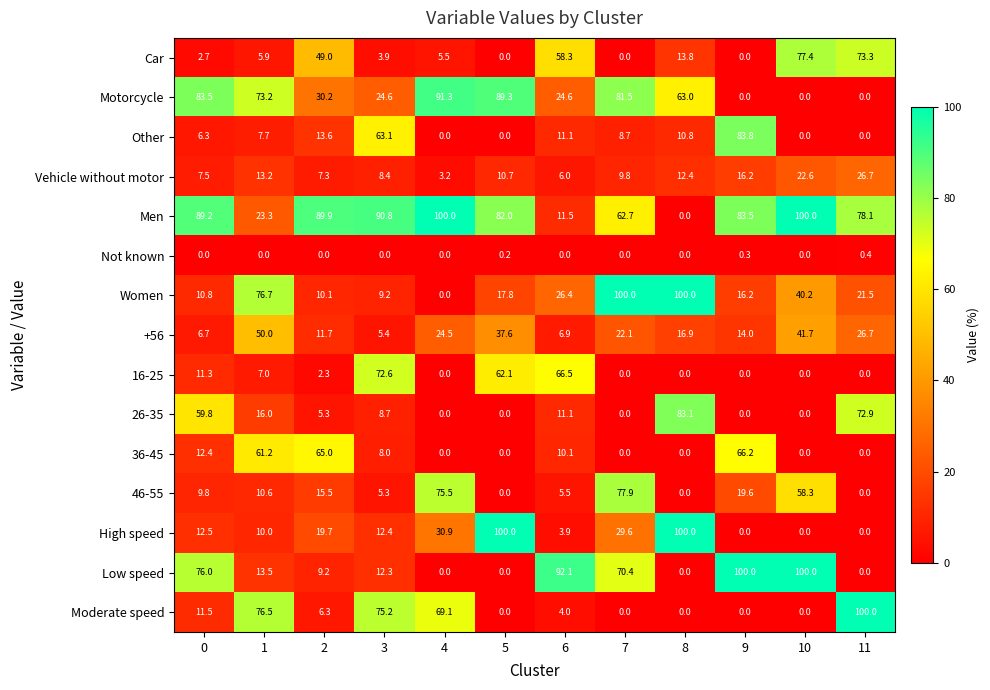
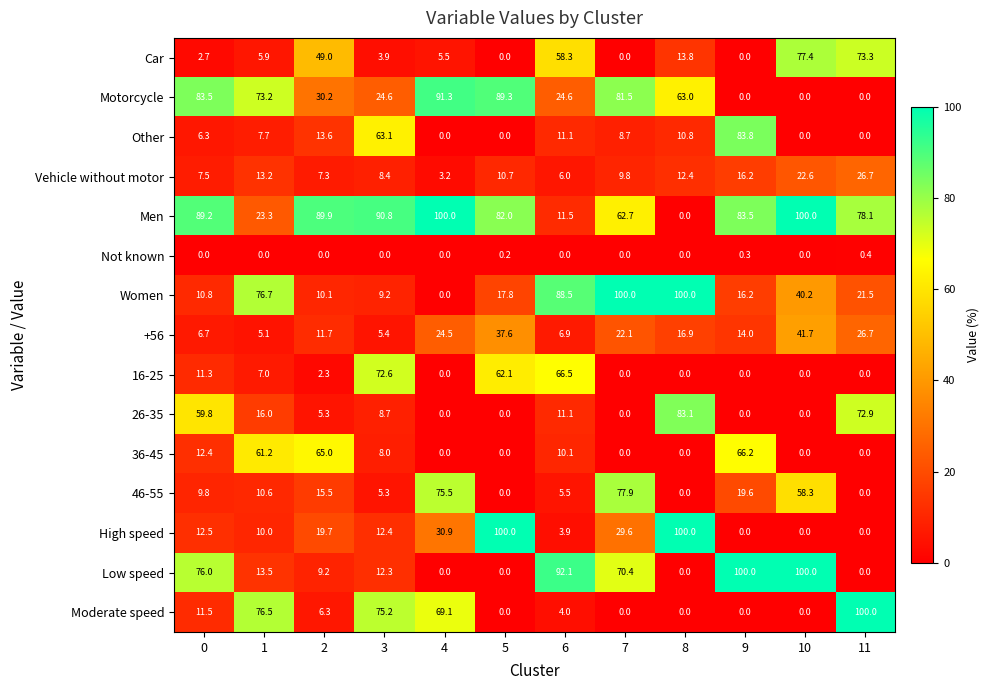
  {
    "Car": {
      "0": 2.7,
      "1": 5.9,
      "2": 49.0,
      "3": 3.9,
      "4": 5.5,
      "5": 0.0,
      "6": 58.3,
      "7": 0.0,
      "8": 13.8,
      "9": 0.0,
      "10": 77.4,
      "11": 73.3
    },
    "Motorcycle": {
      "0": 83.5,
      "1": 73.2,
      "2": 30.2,
      "3": 24.6,
      "4": 91.3,
      "5": 89.3,
      "6": 24.6,
      "7": 81.5,
      "8": 63.0,
      "9": 0.0,
      "10": 0.0,
      "11": 0.0
    },
    "Other": {
      "0": 6.3,
      "1": 7.7,
      "2": 13.6,
      "3": 63.1,
      "4": 0.0,
      "5": 0.0,
      "6": 11.1,
      "7": 8.7,
      "8": 10.8,
      "9": 83.8,
      "10": 0.0,
      "11": 0.0
    },
    "Vehicle without motor": {
      "0": 7.5,
      "1": 13.2,
      "2": 7.3,
      "3": 8.4,
      "4": 3.2,
      "5": 10.7,
      "6": 6.0,
      "7": 9.8,
      "8": 12.4,
      "9": 16.2,
      "10": 22.6,
      "11": 26.7
    },
    "Men": {
      "0": 89.2,
      "1": 23.3,
      "2": 89.9,
      "3": 90.8,
      "4": 100.0,
      "5": 82.0,
      "6": 11.5,
      "7": 62.7,
      "8": 0.0,
      "9": 83.5,
      "10": 100.0,
      "11": 78.1
    },
    "Not known": {
      "0": 0.0,
      "1": 0.0,
      "2": 0.0,
      "3": 0.0,
      "4": 0.0,
      "5": 0.2,
      "6": 0.0,
      "7": 0.0,
      "8": 0.0,
      "9": 0.3,
      "10": 0.0,
      "11": 0.4
    },
    "Women": {
      "0": 10.8,
      "1": 76.7,
      "2": 10.1,
      "3": 9.2,
      "4": 0.0,
      "5": 17.8,
-     "6": 26.4,
+     "6": 88.5,
      "7": 100.0,
      "8": 100.0,
      "9": 16.2,
      "10": 40.2,
      "11": 21.5
    },
    "+56": {
      "0": 6.7,
-     "1": 50.0,
+     "1": 5.1,
      "2": 11.7,
      "3": 5.4,
      "4": 24.5,
      "5": 37.6,
      "6": 6.9,
      "7": 22.1,
      "8": 16.9,
      "9": 14.0,
      "10": 41.7,
      "11": 26.7
    },
    "16-25": {
      "0": 11.3,
      "1": 7.0,
      "2": 2.3,
      "3": 72.6,
      "4": 0.0,
      "5": 62.1,
      "6": 66.5,
      "7": 0.0,
      "8": 0.0,
      "9": 0.0,
      "10": 0.0,
      "11": 0.0
    },
    "26-35": {
      "0": 59.8,
      "1": 16.0,
      "2": 5.3,
      "3": 8.7,
      "4": 0.0,
      "5": 0.0,
      "6": 11.1,
      "7": 0.0,
      "8": 83.1,
      "9": 0.0,
      "10": 0.0,
      "11": 72.9
    },
    "36-45": {
      "0": 12.4,
      "1": 61.2,
      "2": 65.0,
      "3": 8.0,
      "4": 0.0,
      "5": 0.0,
      "6": 10.1,
      "7": 0.0,
      "8": 0.0,
      "9": 66.2,
      "10": 0.0,
      "11": 0.0
    },
    "46-55": {
      "0": 9.8,
      "1": 10.6,
      "2": 15.5,
      "3": 5.3,
      "4": 75.5,
      "5": 0.0,
      "6": 5.5,
      "7": 77.9,
      "8": 0.0,
      "9": 19.6,
      "10": 58.3,
      "11": 0.0
    },
    "High speed": {
      "0": 12.5,
      "1": 10.0,
      "2": 19.7,
      "3": 12.4,
      "4": 30.9,
      "5": 100.0,
      "6": 3.9,
      "7": 29.6,
      "8": 100.0,
      "9": 0.0,
      "10": 0.0,
      "11": 0.0
    },
    "Low speed": {
      "0": 76.0,
      "1": 13.5,
      "2": 9.2,
      "3": 12.3,
      "4": 0.0,
      "5": 0.0,
      "6": 92.1,
      "7": 70.4,
      "8": 0.0,
      "9": 100.0,
      "10": 100.0,
      "11": 0.0
    },
    "Moderate speed": {
      "0": 11.5,
      "1": 76.5,
      "2": 6.3,
      "3": 75.2,
      "4": 69.1,
      "5": 0.0,
      "6": 4.0,
      "7": 0.0,
      "8": 0.0,
      "9": 0.0,
      "10": 0.0,
      "11": 100.0
    }
  }
